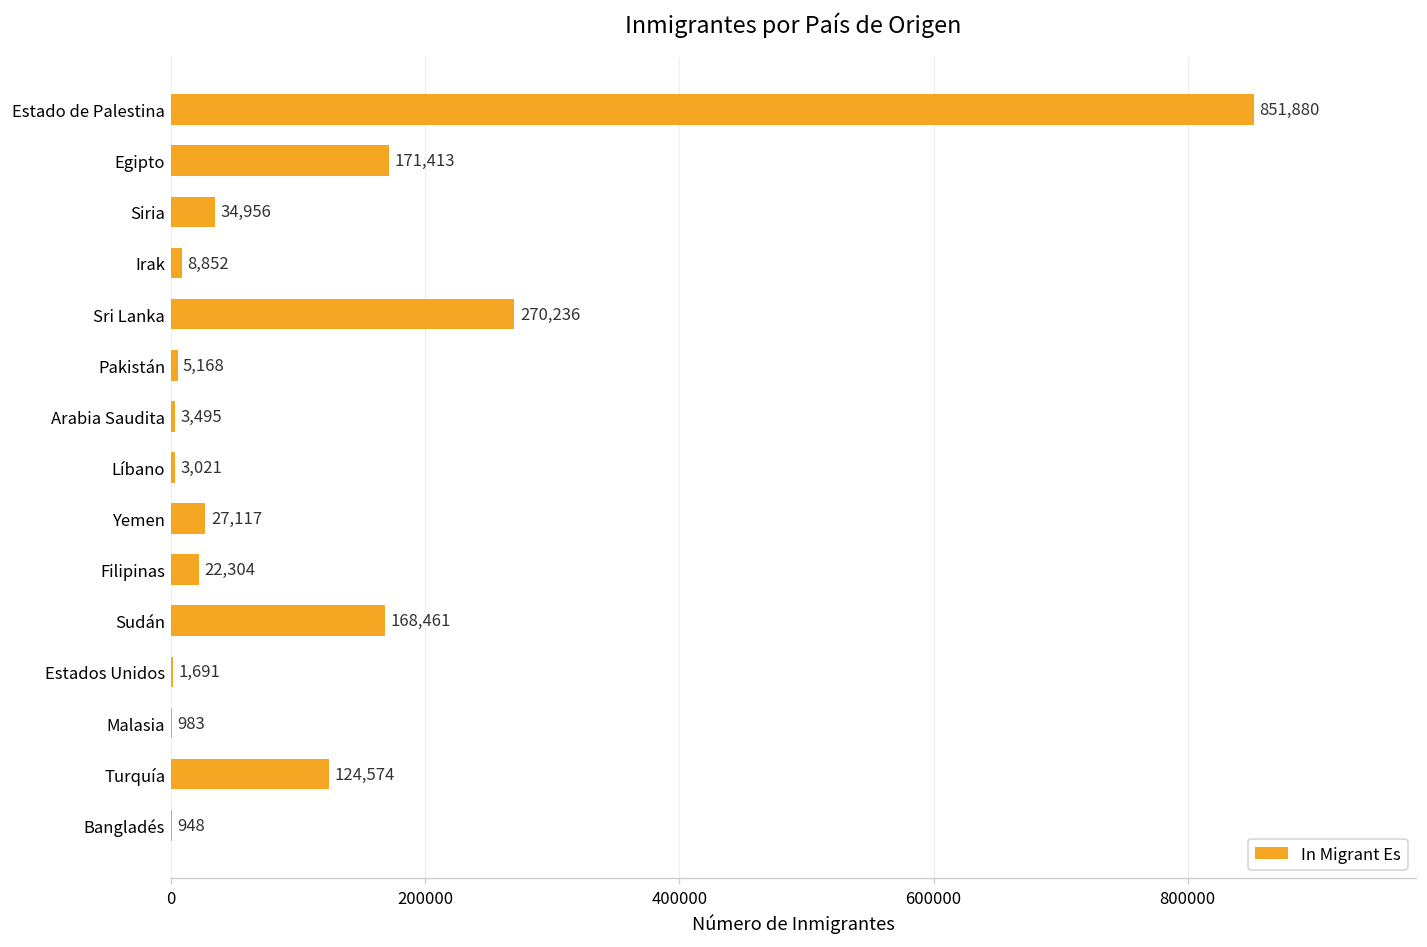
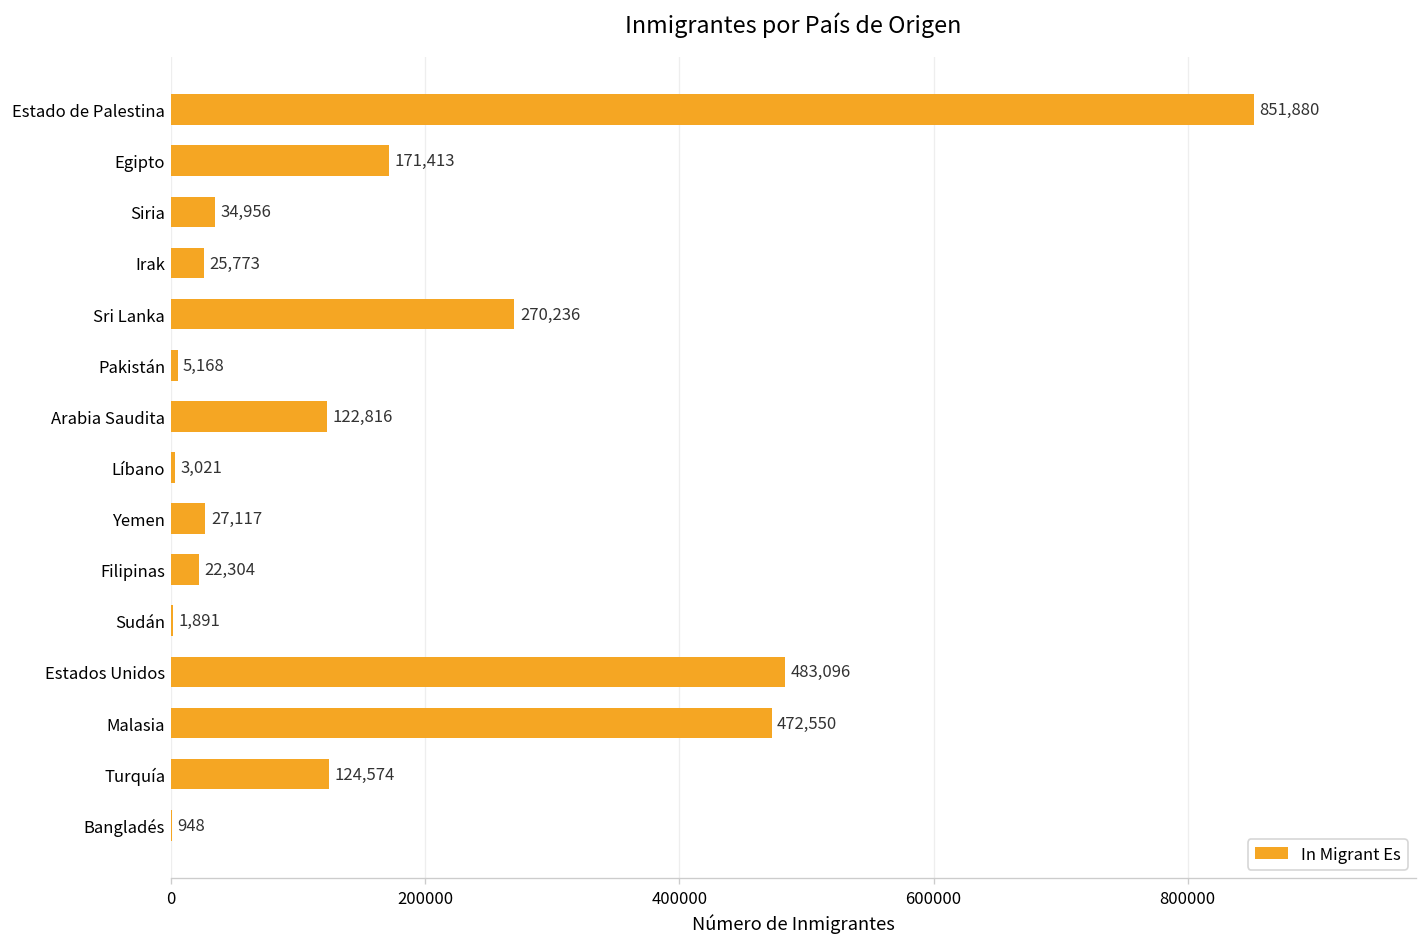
  {
    "Estado de Palestina": "851,880",
    "Egipto": "171,413",
    "Siria": "34,956",
-   "Irak": "8,852",
+   "Irak": "25,773",
    "Sri Lanka": "270,236",
    "Pakistán": "5,168",
-   "Arabia Saudita": "3,495",
+   "Arabia Saudita": "122,816",
    "Líbano": "3,021",
    "Yemen": "27,117",
    "Filipinas": "22,304",
-   "Sudán": "168,461",
-   "Estados Unidos": "1,691",
-   "Malasia": "983",
+   "Sudán": "1,891",
+   "Estados Unidos": "483,096",
+   "Malasia": "472,550",
    "Turquía": "124,574",
    "Bangladés": "948"
  }
